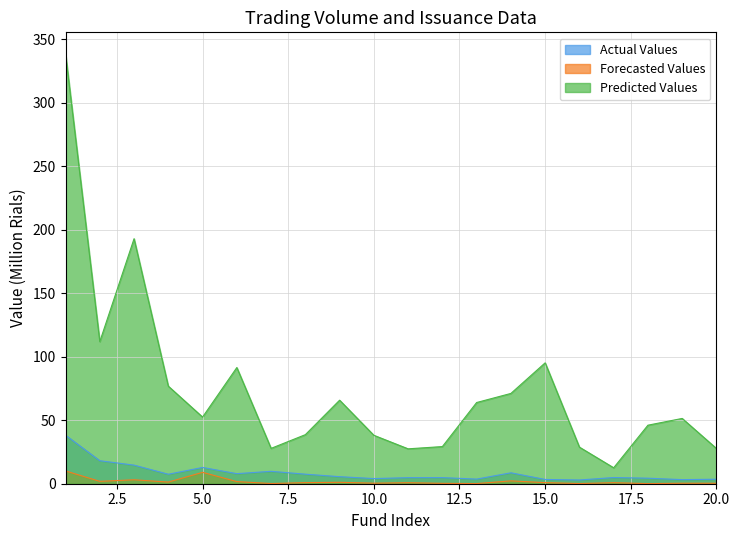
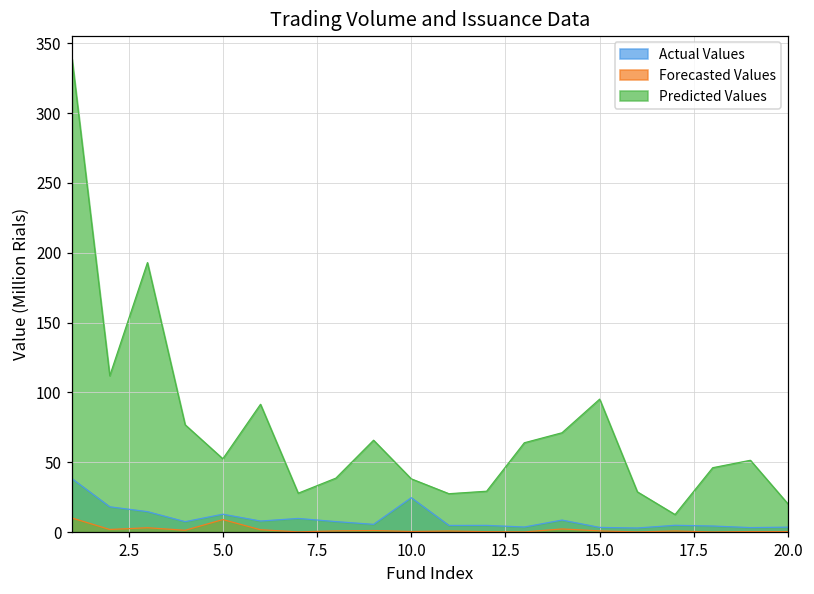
  {
    "Actual Values": {
      "5.0": 13,
-     "10.0": 4,
+     "10.0": 25,
      "15.0": 3,
      "20.0": 4
    },
    "Forecasted Values": {
      "5.0": 9,
      "10.0": 0,
      "15.0": 1,
      "20.0": 0
    },
    "Predicted Values": {
      "5.0": 53,
      "10.0": 38,
      "15.0": 95,
-     "20.0": 28
+     "20.0": 20
    }
  }
